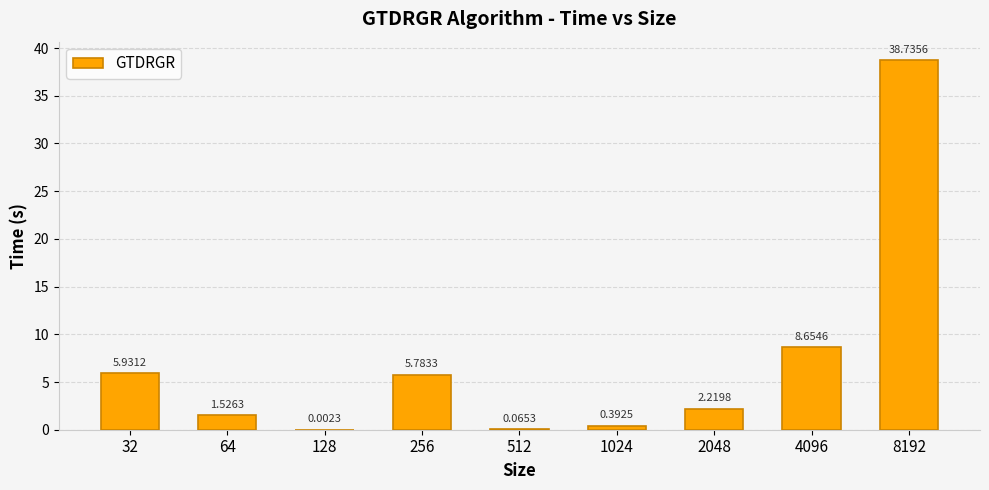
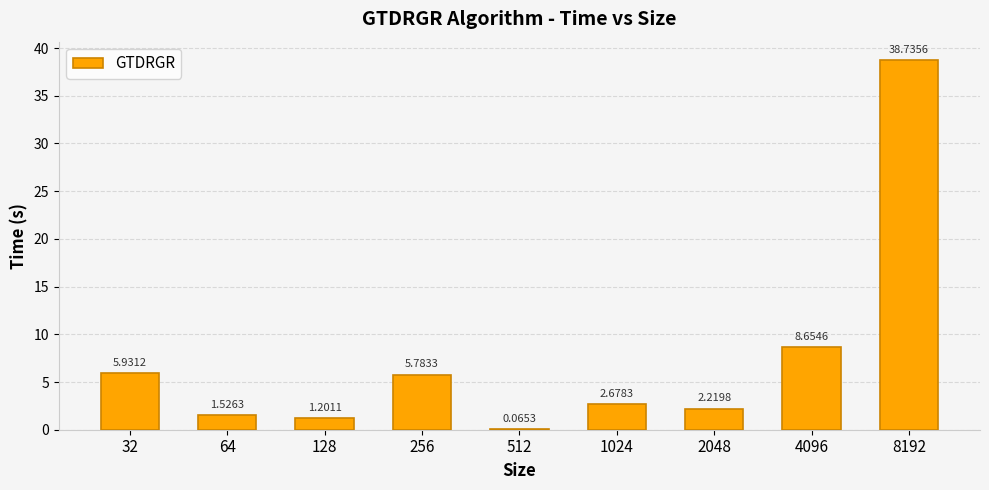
  {
    "32": 5.9312,
    "64": 1.5263,
-   "128": 0.0023,
+   "128": 1.2011,
    "256": 5.7833,
    "512": 0.0653,
-   "1024": 0.3925,
+   "1024": 2.6783,
    "2048": 2.2198,
    "4096": 8.6546,
    "8192": 38.7356
  }
